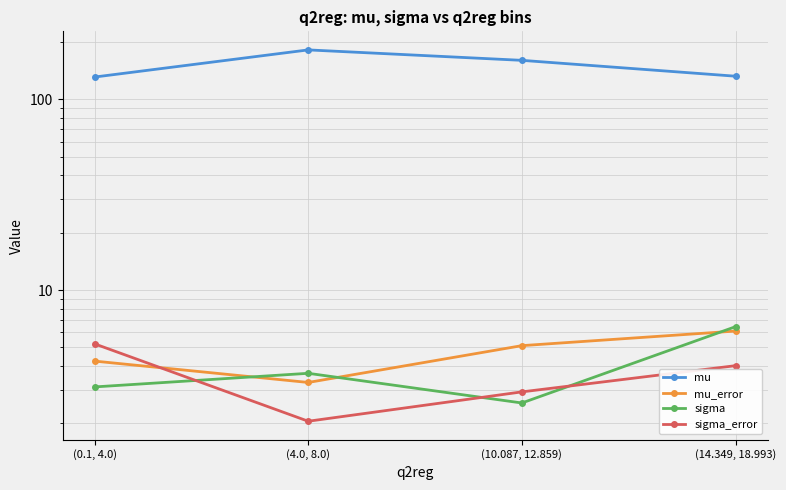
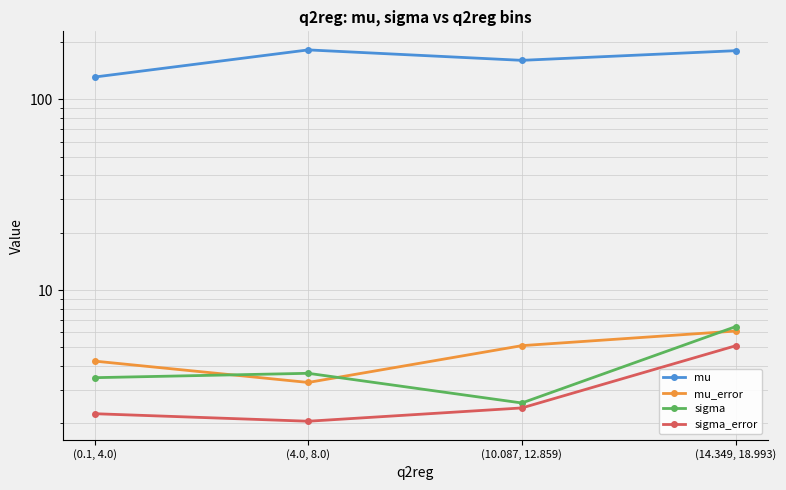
  {
    "mu": {
      "(0.1, 4.0)": 130,
      "(4.0, 8.0)": 180,
      "(10.087, 12.859)": 160,
-     "(14.349, 18.993)": 130
+     "(14.349, 18.993)": 180
    },
    "mu_error": {
      "(0.1, 4.0)": 4.2,
      "(4.0, 8.0)": 3.3,
      "(10.087, 12.859)": 5.1,
      "(14.349, 18.993)": 6.1
    },
    "sigma": {
-     "(0.1, 4.0)": 3.1,
+     "(0.1, 4.0)": 3.5,
      "(4.0, 8.0)": 3.7,
      "(10.087, 12.859)": 2.6,
      "(14.349, 18.993)": 6.4
    },
    "sigma_error": {
-     "(0.1, 4.0)": 5.2,
+     "(0.1, 4.0)": 2.2,
      "(4.0, 8.0)": 2.1,
-     "(10.087, 12.859)": 2.9,
-     "(14.349, 18.993)": 4.0
+     "(10.087, 12.859)": 2.4,
+     "(14.349, 18.993)": 5.1
    }
  }
